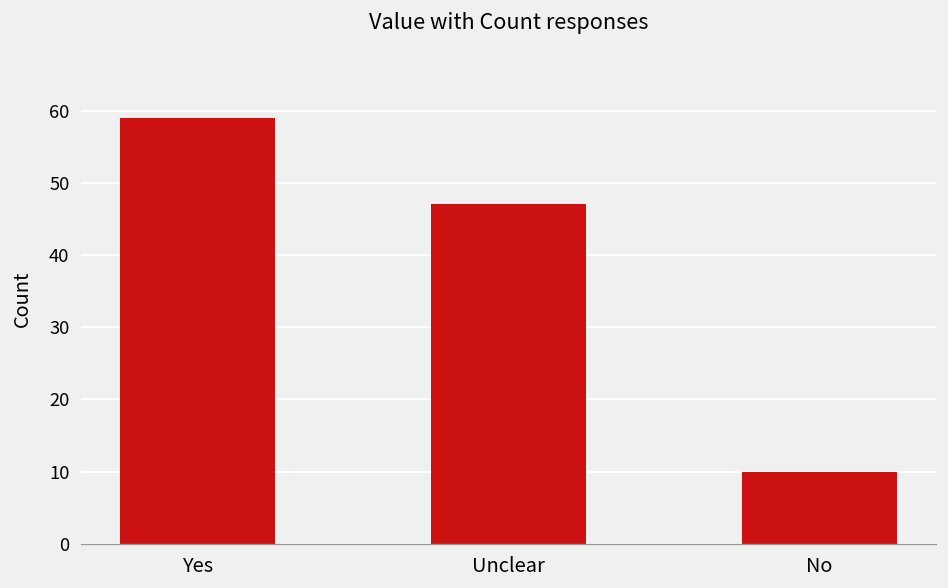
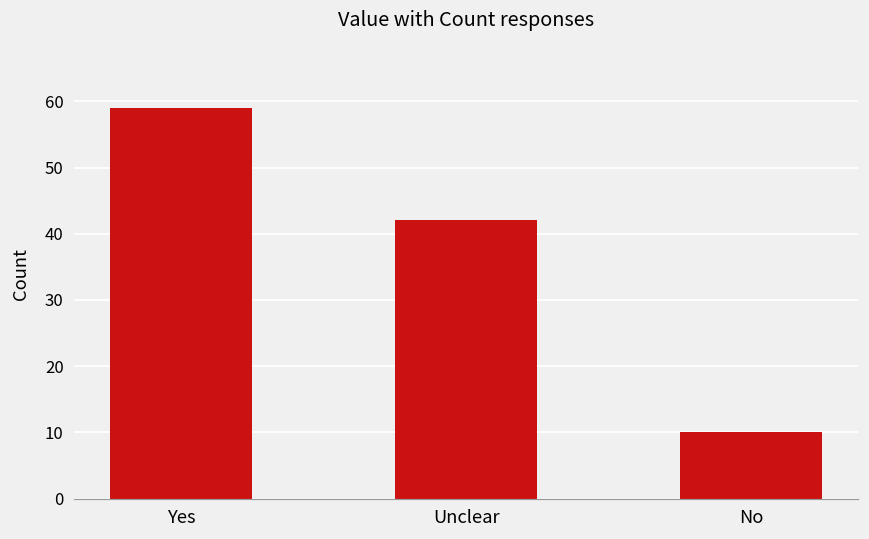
  {
    "Yes": 59,
-   "Unclear": 47,
+   "Unclear": 42,
    "No": 10
  }
